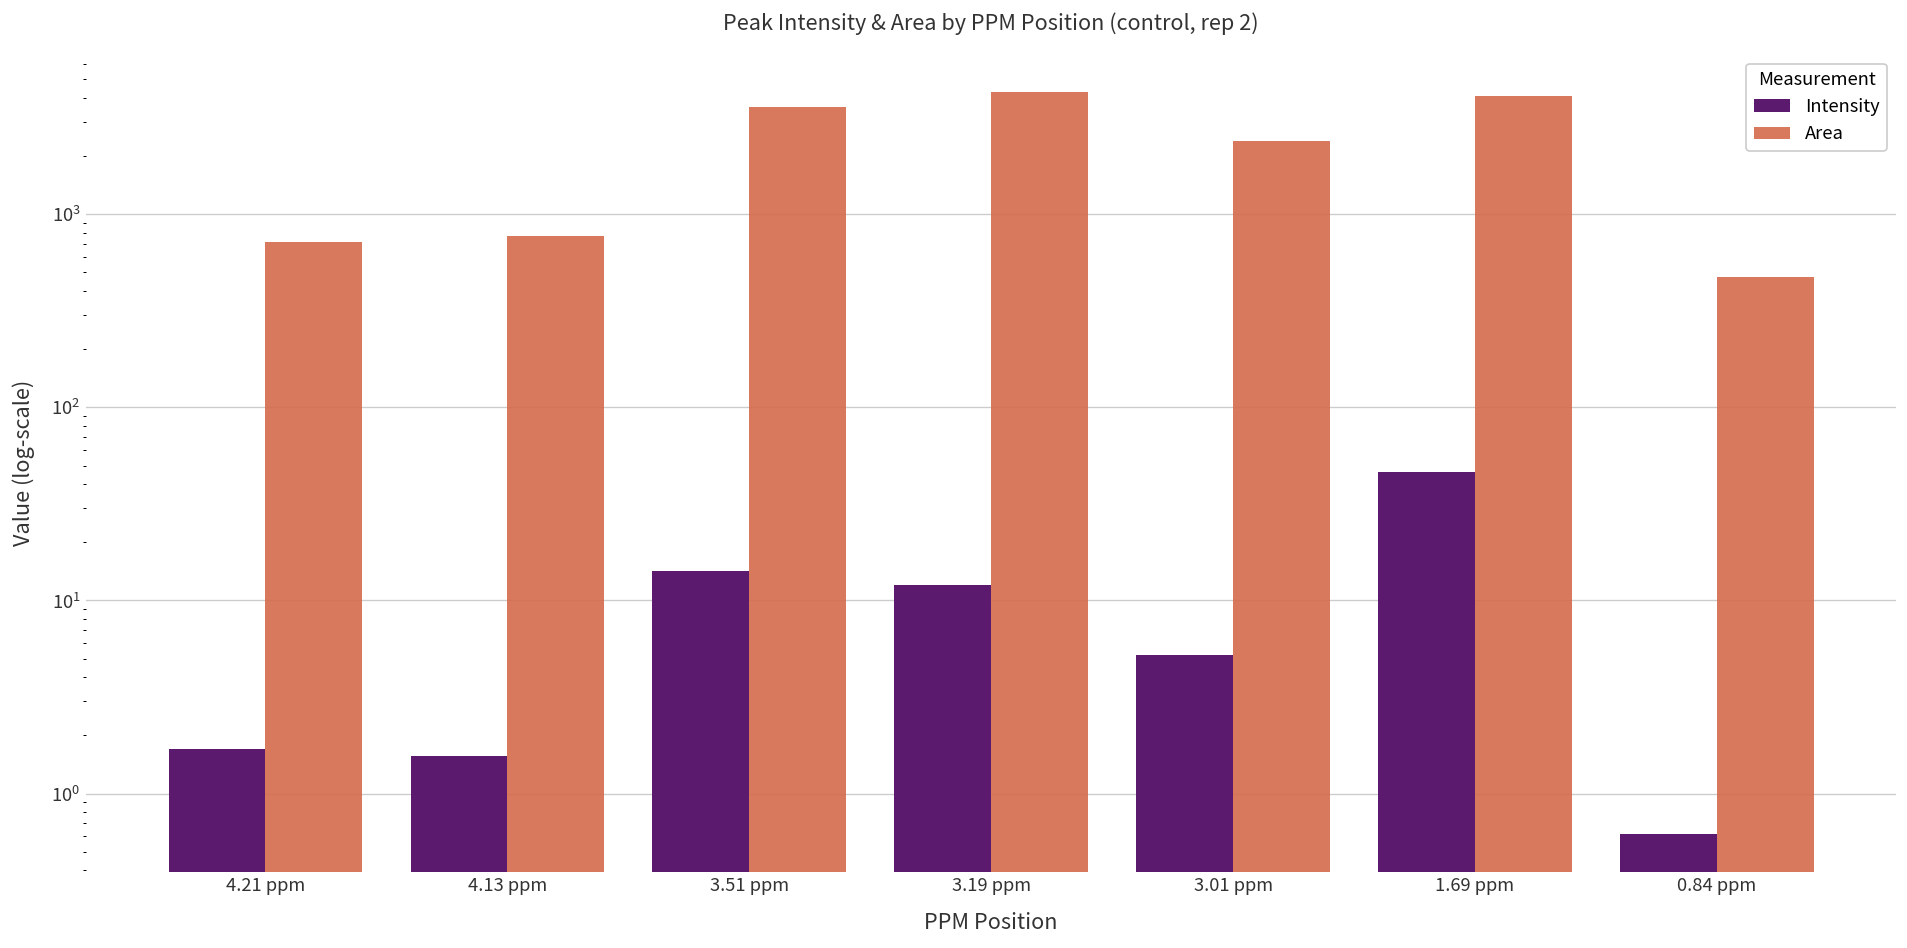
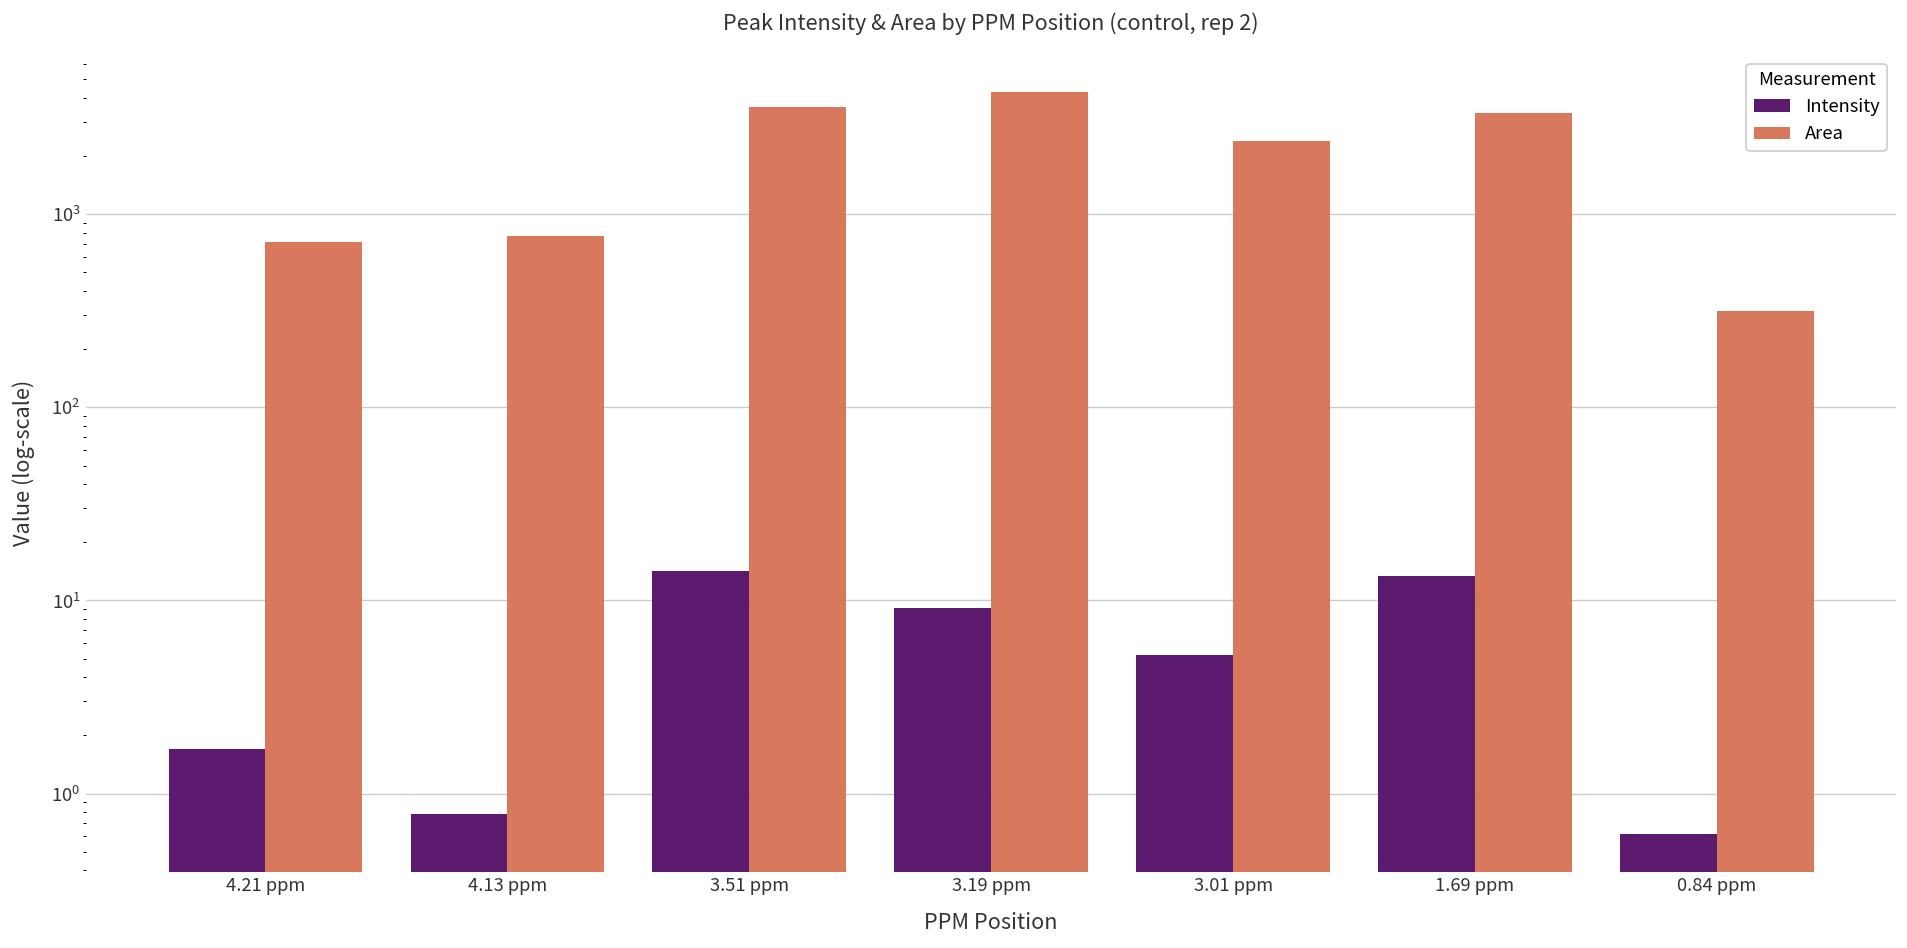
  {
    "Intensity": {
      "4.21 ppm": 1.7,
-     "4.13 ppm": 1.6,
+     "4.13 ppm": 0.8,
      "3.51 ppm": 14,
-     "3.19 ppm": 12,
+     "3.19 ppm": 9,
      "3.01 ppm": 5.2,
-     "1.69 ppm": 46,
+     "1.69 ppm": 13,
      "0.84 ppm": 0.6
    },
    "Area": {
      "4.21 ppm": 700,
      "4.13 ppm": 800,
      "3.51 ppm": 3600,
      "3.19 ppm": 4300,
      "3.01 ppm": 2400,
-     "1.69 ppm": 4100,
-     "0.84 ppm": 470
+     "1.69 ppm": 3400,
+     "0.84 ppm": 310
    }
  }
